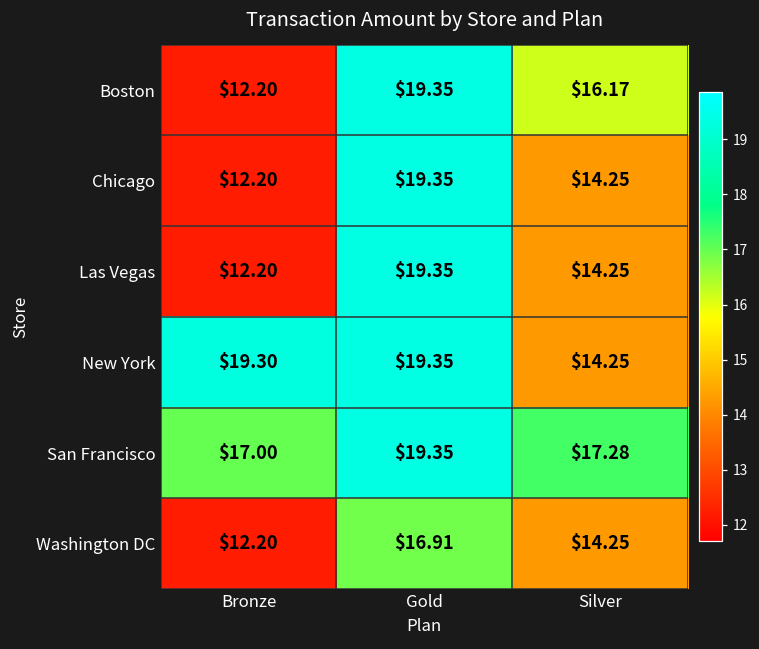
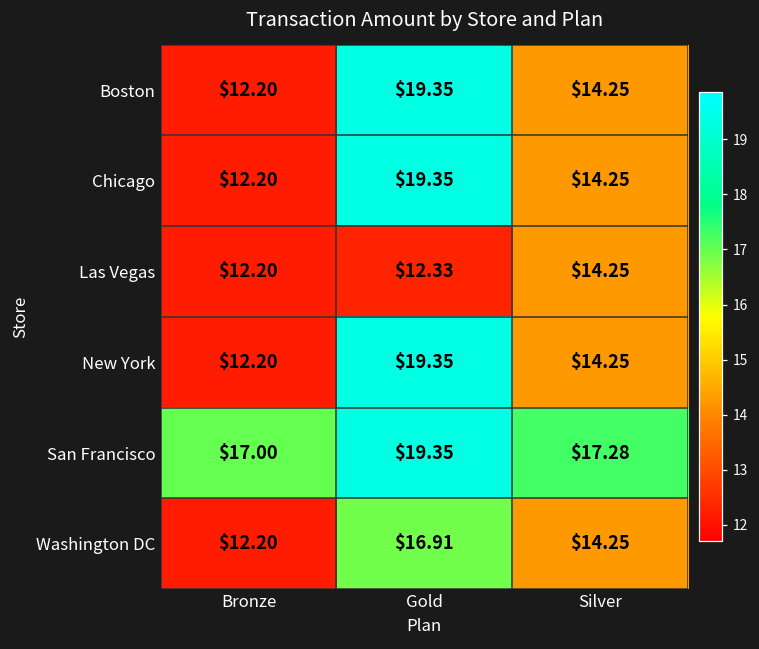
  {
    "Boston": {
      "Bronze": "$12.20",
      "Gold": "$19.35",
-     "Silver": "$16.17"
+     "Silver": "$14.25"
    },
    "Chicago": {
      "Bronze": "$12.20",
      "Gold": "$19.35",
      "Silver": "$14.25"
    },
    "Las Vegas": {
      "Bronze": "$12.20",
-     "Gold": "$19.35",
+     "Gold": "$12.33",
      "Silver": "$14.25"
    },
    "New York": {
-     "Bronze": "$19.30",
+     "Bronze": "$12.20",
      "Gold": "$19.35",
      "Silver": "$14.25"
    },
    "San Francisco": {
      "Bronze": "$17.00",
      "Gold": "$19.35",
      "Silver": "$17.28"
    },
    "Washington DC": {
      "Bronze": "$12.20",
      "Gold": "$16.91",
      "Silver": "$14.25"
    }
  }
